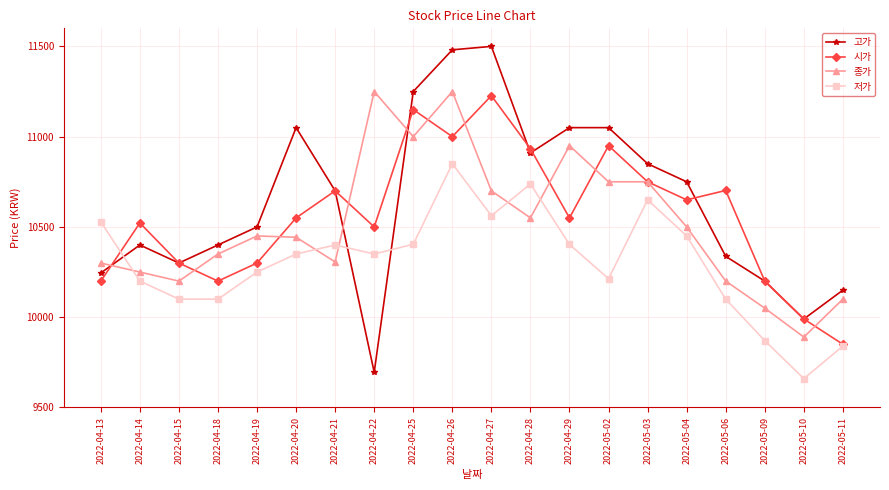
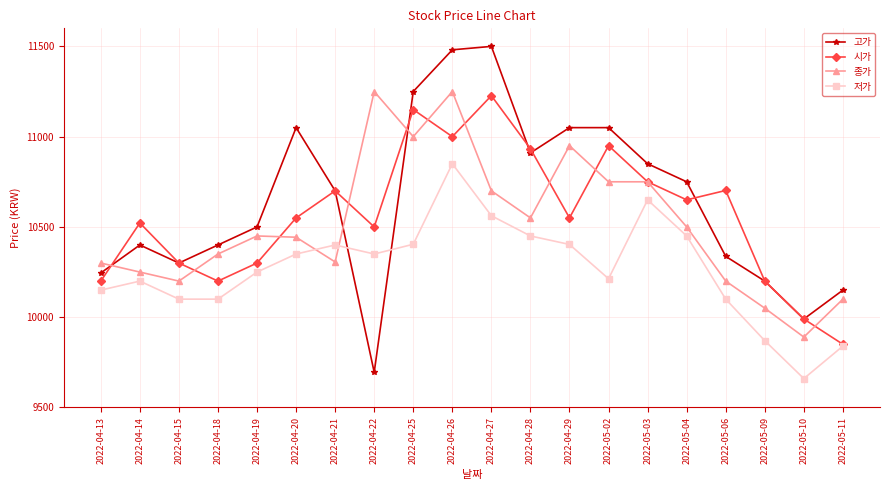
  {
    "고가": {
      "2022-04-13": 10250,
      "2022-04-14": 10400,
      "2022-04-18": 10400,
      "2022-04-19": 10500,
      "2022-04-20": 11050,
      "2022-04-22": 9700,
      "2022-04-25": 11250,
      "2022-04-26": 11480,
      "2022-04-27": 11500,
      "2022-04-28": 10910,
      "2022-04-29": 11050,
      "2022-05-02": 11050,
      "2022-05-03": 10850,
      "2022-05-04": 10750,
      "2022-05-06": 10340,
      "2022-05-11": 10150
    },
    "시가": {
      "2022-04-13": 10200,
      "2022-04-14": 10520,
      "2022-04-18": 10200,
      "2022-04-19": 10300,
      "2022-04-20": 10550,
      "2022-04-22": 10500,
      "2022-04-25": 11150,
      "2022-04-26": 11000,
      "2022-04-27": 11230,
      "2022-04-28": 10930,
      "2022-04-29": 10550,
      "2022-05-02": 10950,
      "2022-05-04": 10650,
      "2022-05-06": 10700
    },
    "종가": {
      "2022-04-13": 10300,
      "2022-04-14": 10250,
      "2022-04-15": 10200,
      "2022-04-18": 10350,
      "2022-04-19": 10450,
      "2022-04-20": 10440,
      "2022-04-21": 10310,
      "2022-04-22": 11250,
      "2022-04-25": 11000,
      "2022-04-26": 11250,
      "2022-04-27": 10700,
      "2022-04-28": 10550,
      "2022-04-29": 10950,
      "2022-05-02": 10750,
      "2022-05-04": 10500,
      "2022-05-06": 10200,
      "2022-05-09": 10050,
      "2022-05-10": 9890,
      "2022-05-11": 10100
    },
    "저가": {
-     "2022-04-13": 10530,
+     "2022-04-13": 10150,
      "2022-04-14": 10200,
      "2022-04-15": 10100,
      "2022-04-18": 10100,
      "2022-04-19": 10250,
      "2022-04-20": 10350,
      "2022-04-21": 10400,
      "2022-04-22": 10350,
      "2022-04-25": 10400,
      "2022-04-26": 10850,
      "2022-04-27": 10560,
-     "2022-04-28": 10740,
+     "2022-04-28": 10450,
      "2022-04-29": 10400,
      "2022-05-02": 10210,
      "2022-05-03": 10650,
      "2022-05-04": 10450,
      "2022-05-06": 10100,
      "2022-05-09": 9870,
      "2022-05-10": 9660
    }
  }
